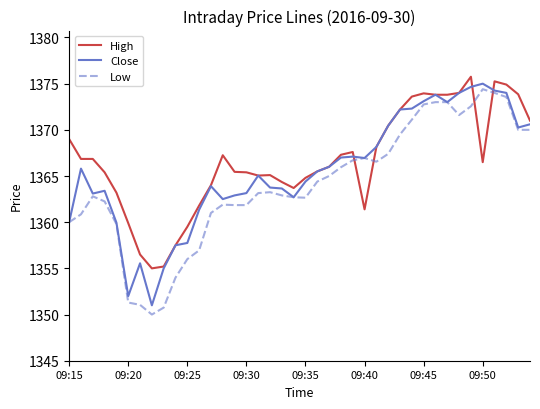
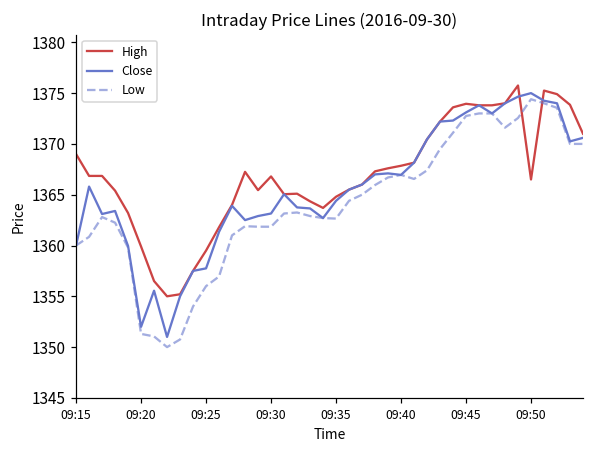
  {
    "High": {
      "09:15": 1369,
      "09:20": 1360,
      "09:25": 1360,
-     "09:30": 1365,
+     "09:30": 1367,
      "09:35": 1365,
-     "09:40": 1361,
+     "09:40": 1368,
      "09:45": 1374,
      "09:50": 1367
    }
  }
